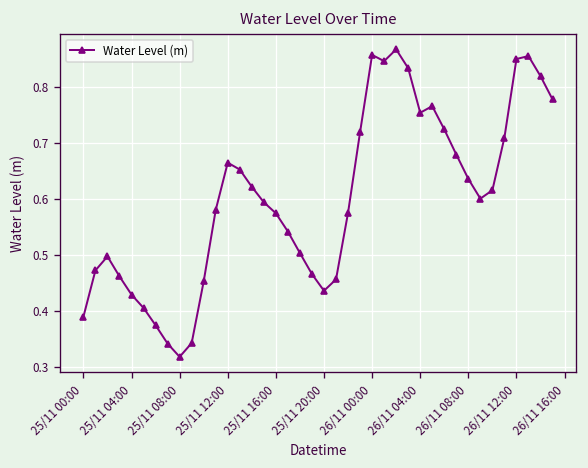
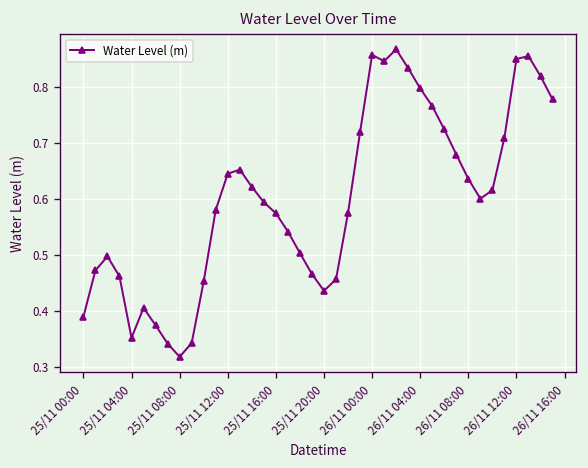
  {
    "25/11 00:00": 0.39,
-   "25/11 04:00": 0.43,
+   "25/11 04:00": 0.35,
    "25/11 08:00": 0.32,
-   "25/11 12:00": 0.66,
+   "25/11 12:00": 0.64,
    "25/11 16:00": 0.57,
    "25/11 20:00": 0.44,
    "26/11 00:00": 0.86,
-   "26/11 04:00": 0.75,
+   "26/11 04:00": 0.80,
    "26/11 08:00": 0.64,
    "26/11 12:00": 0.85
  }
